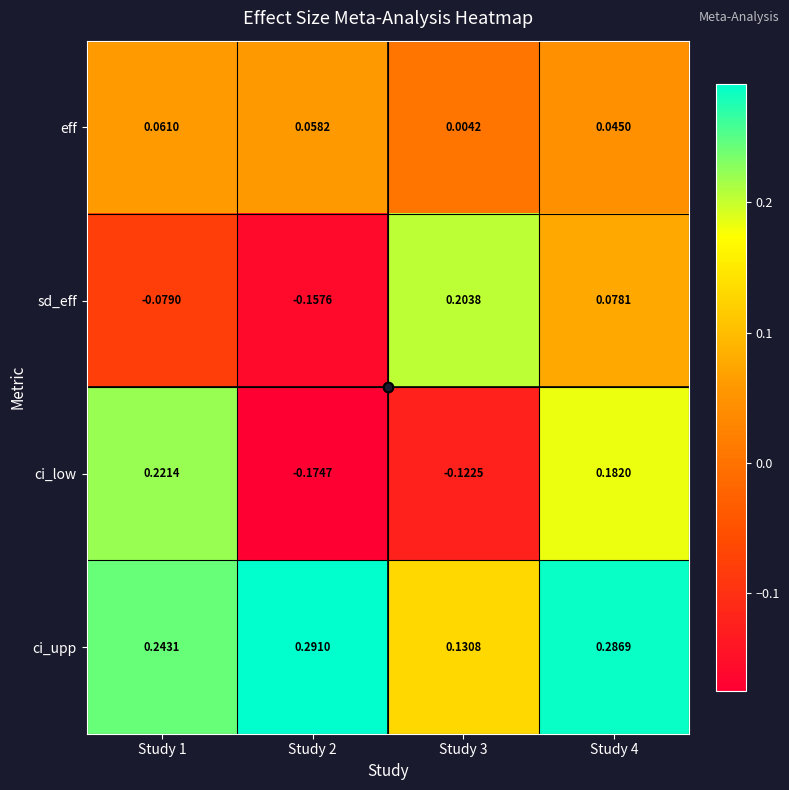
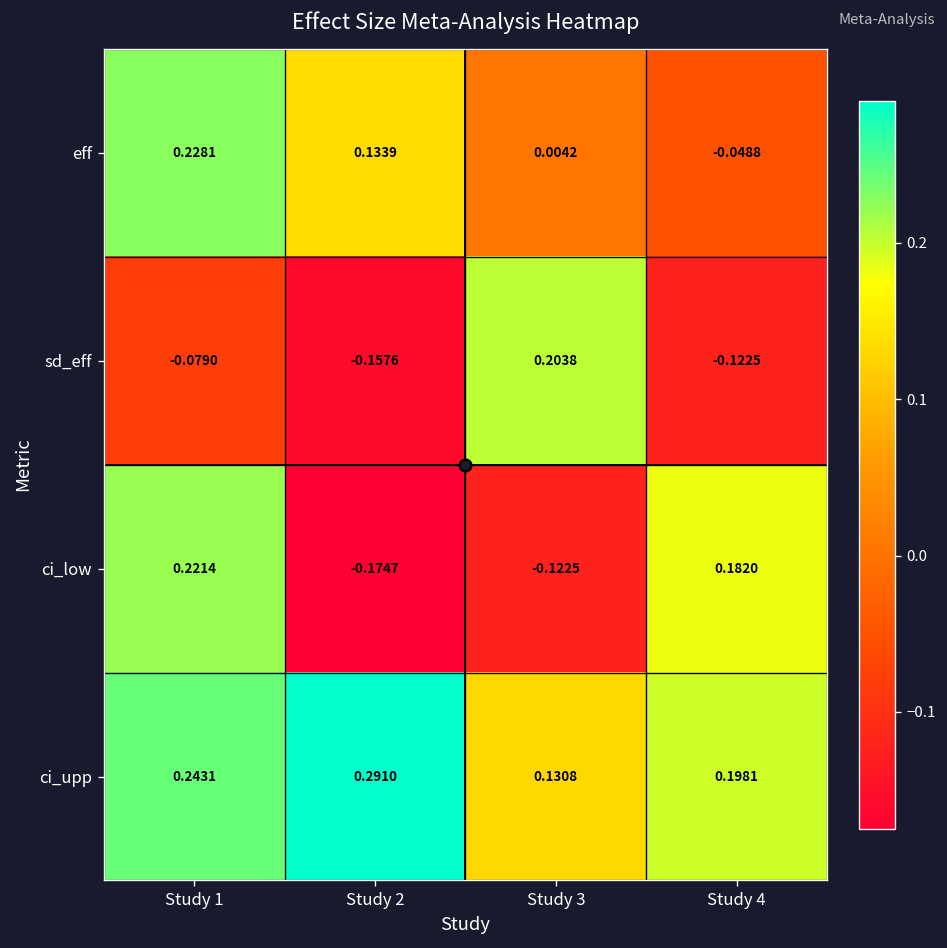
  {
    "eff": {
-     "Study 1": 0.0610,
-     "Study 2": 0.0582,
+     "Study 1": 0.2281,
+     "Study 2": 0.1339,
      "Study 3": 0.0042,
-     "Study 4": 0.0450
+     "Study 4": -0.0488
    },
    "sd_eff": {
      "Study 1": -0.0790,
      "Study 2": -0.1576,
      "Study 3": 0.2038,
-     "Study 4": 0.0781
+     "Study 4": -0.1225
    },
    "ci_low": {
      "Study 1": 0.2214,
      "Study 2": -0.1747,
      "Study 3": -0.1225,
      "Study 4": 0.1820
    },
    "ci_upp": {
      "Study 1": 0.2431,
      "Study 2": 0.2910,
      "Study 3": 0.1308,
-     "Study 4": 0.2869
+     "Study 4": 0.1981
    }
  }
